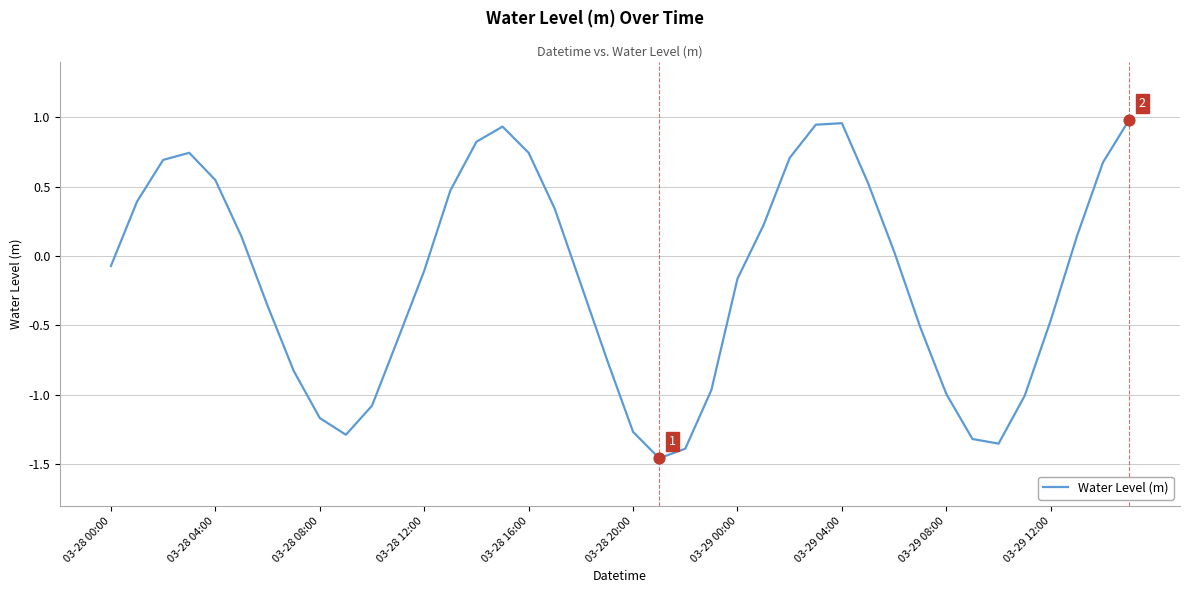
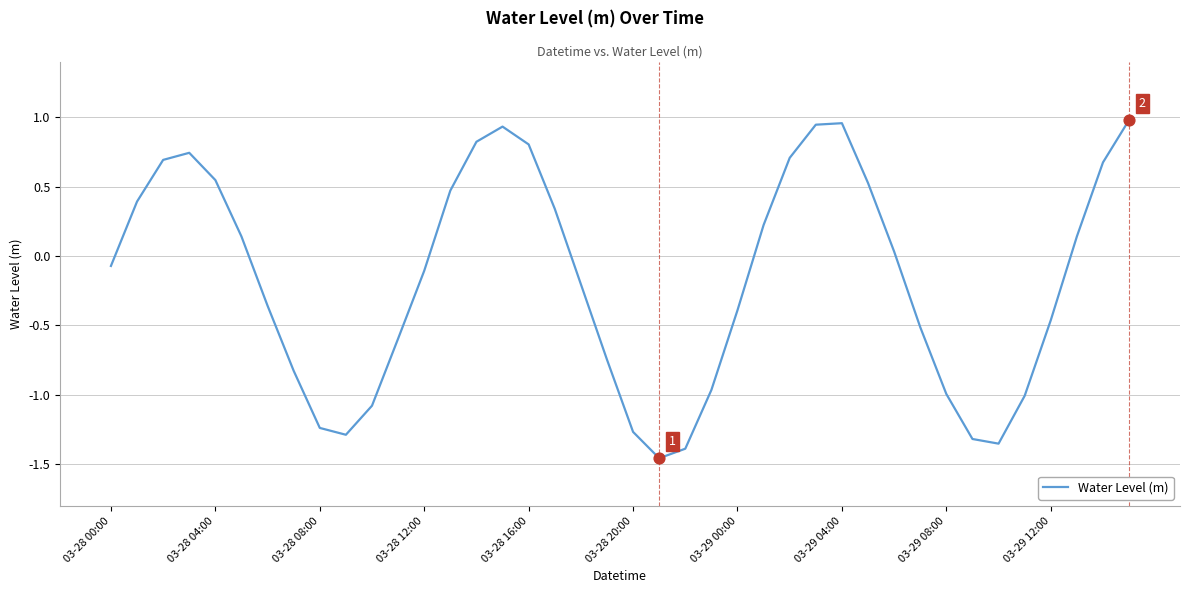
  {
    "Water Level (m)": {
      "03-28 00:00": -0.07,
      "03-28 04:00": 0.55,
-     "03-28 08:00": -1.17,
+     "03-28 08:00": -1.24,
      "03-28 12:00": -0.11,
-     "03-28 16:00": 0.74,
+     "03-28 16:00": 0.80,
      "03-28 20:00": -1.27,
-     "03-29 00:00": -0.16,
+     "03-29 00:00": -0.39,
      "03-29 04:00": 0.96,
      "03-29 08:00": -0.99,
      "03-29 12:00": -0.46
    }
  }
